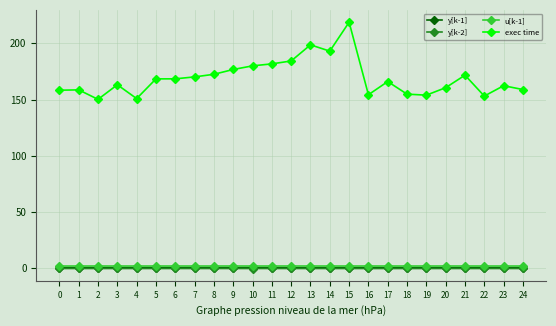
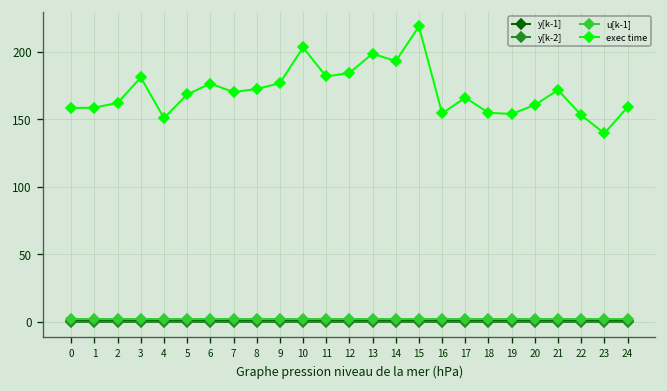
  {
    "exec time": {
      "0": 158,
      "1": 159,
-     "2": 150,
-     "3": 163,
+     "2": 162,
+     "3": 181,
      "4": 151,
      "5": 168,
-     "6": 168,
+     "6": 176,
      "7": 170,
      "8": 172,
      "9": 177,
-     "10": 180,
+     "10": 203,
      "11": 182,
      "12": 184,
      "13": 199,
      "14": 193,
      "15": 219,
      "16": 154,
      "17": 166,
      "18": 155,
      "19": 154,
      "20": 161,
      "21": 172,
      "22": 153,
-     "23": 162,
+     "23": 140,
      "24": 159
    }
  }
